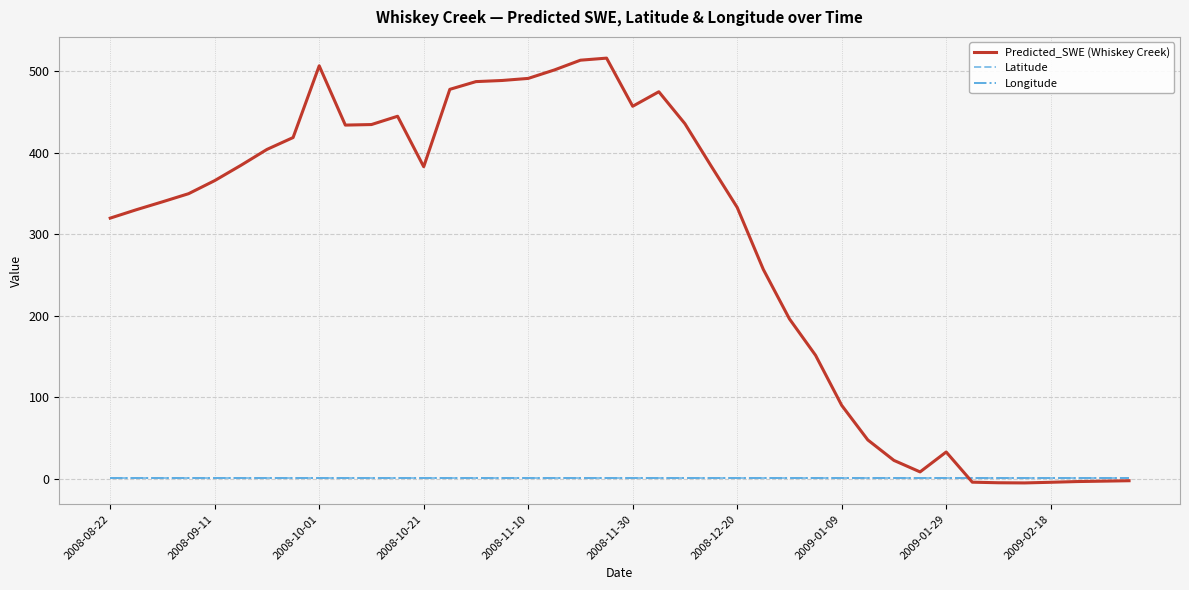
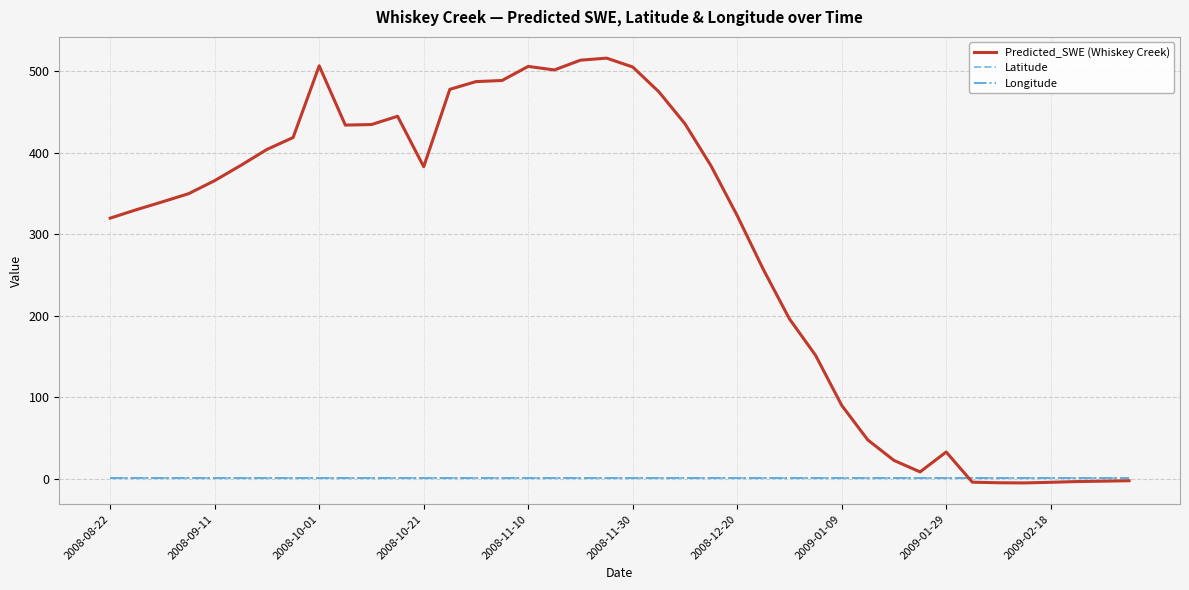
  {
    "Predicted_SWE (Whiskey Creek)": {
      "2008-08-22": 320,
      "2008-09-11": 370,
      "2008-10-01": 510,
      "2008-10-21": 380,
-     "2008-11-10": 490,
-     "2008-11-30": 460,
-     "2008-12-20": 330,
+     "2008-11-10": 510,
+     "2008-11-30": 510,
+     "2008-12-20": 320,
      "2009-01-09": 90,
      "2009-01-29": 30,
      "2009-02-18": 0
    },
    "Longitude": {
      "2008-08-22": 0,
      "2008-09-11": 0,
      "2008-10-01": 0,
      "2008-10-21": 0,
      "2008-11-10": 0,
      "2008-11-30": 0,
      "2008-12-20": 0,
      "2009-01-09": 0,
      "2009-01-29": 0,
      "2009-02-18": 0
    }
  }
